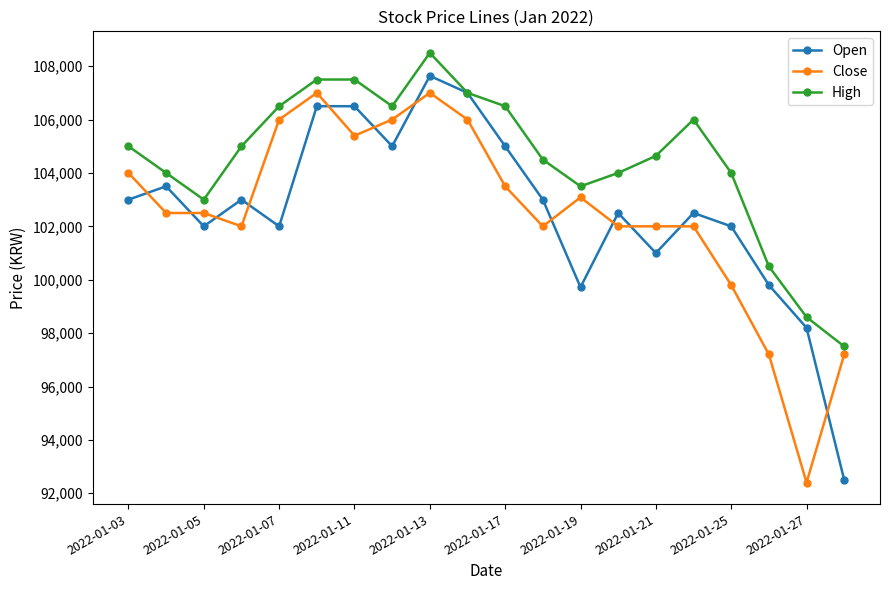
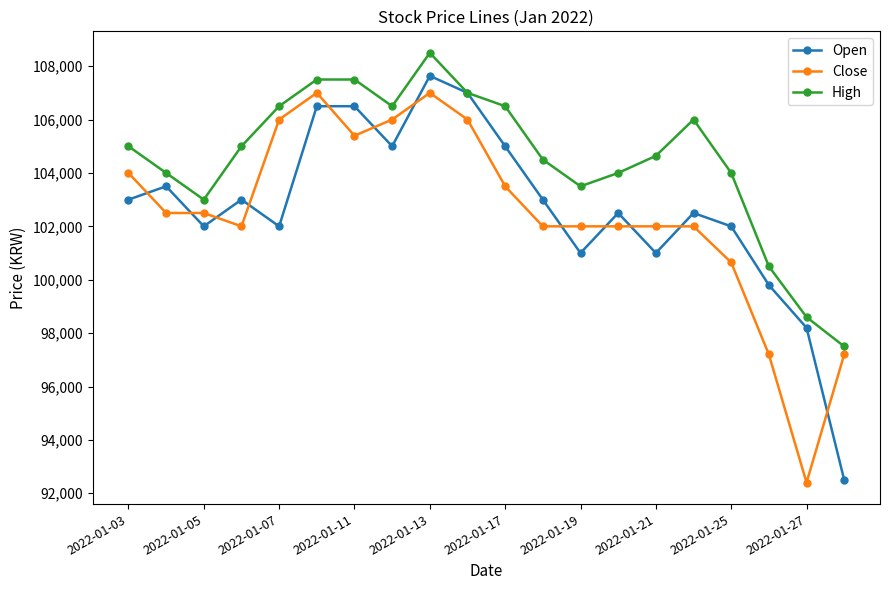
  {
    "Open": {
      "2022-01-03": "103,000",
      "2022-01-05": "102,000",
      "2022-01-07": "102,000",
      "2022-01-11": "106,500",
      "2022-01-13": "107,600",
      "2022-01-17": "105,000",
-     "2022-01-19": "99,700",
+     "2022-01-19": "101,000",
      "2022-01-21": "101,000",
      "2022-01-25": "102,000",
      "2022-01-27": "98,200"
    },
    "Close": {
      "2022-01-03": "104,000",
      "2022-01-05": "102,500",
      "2022-01-07": "106,000",
      "2022-01-11": "105,400",
      "2022-01-13": "107,000",
      "2022-01-17": "103,500",
-     "2022-01-19": "103,100",
+     "2022-01-19": "102,000",
      "2022-01-21": "102,000",
-     "2022-01-25": "99,800",
+     "2022-01-25": "100,600",
      "2022-01-27": "92,400"
    },
    "High": {
      "2022-01-03": "105,000",
      "2022-01-05": "103,000",
      "2022-01-07": "106,500",
      "2022-01-11": "107,500",
      "2022-01-13": "108,500",
      "2022-01-17": "106,500",
      "2022-01-19": "103,500",
      "2022-01-21": "104,600",
      "2022-01-25": "104,000",
      "2022-01-27": "98,600"
    }
  }
